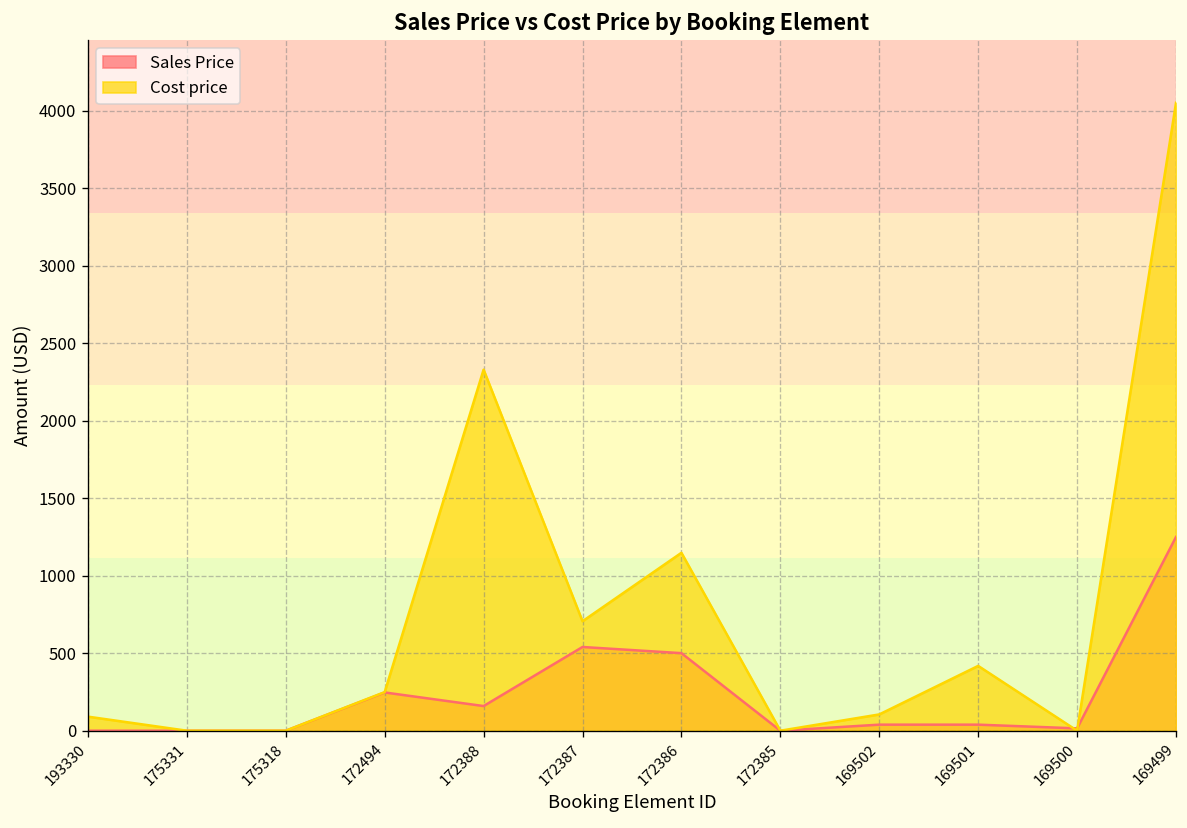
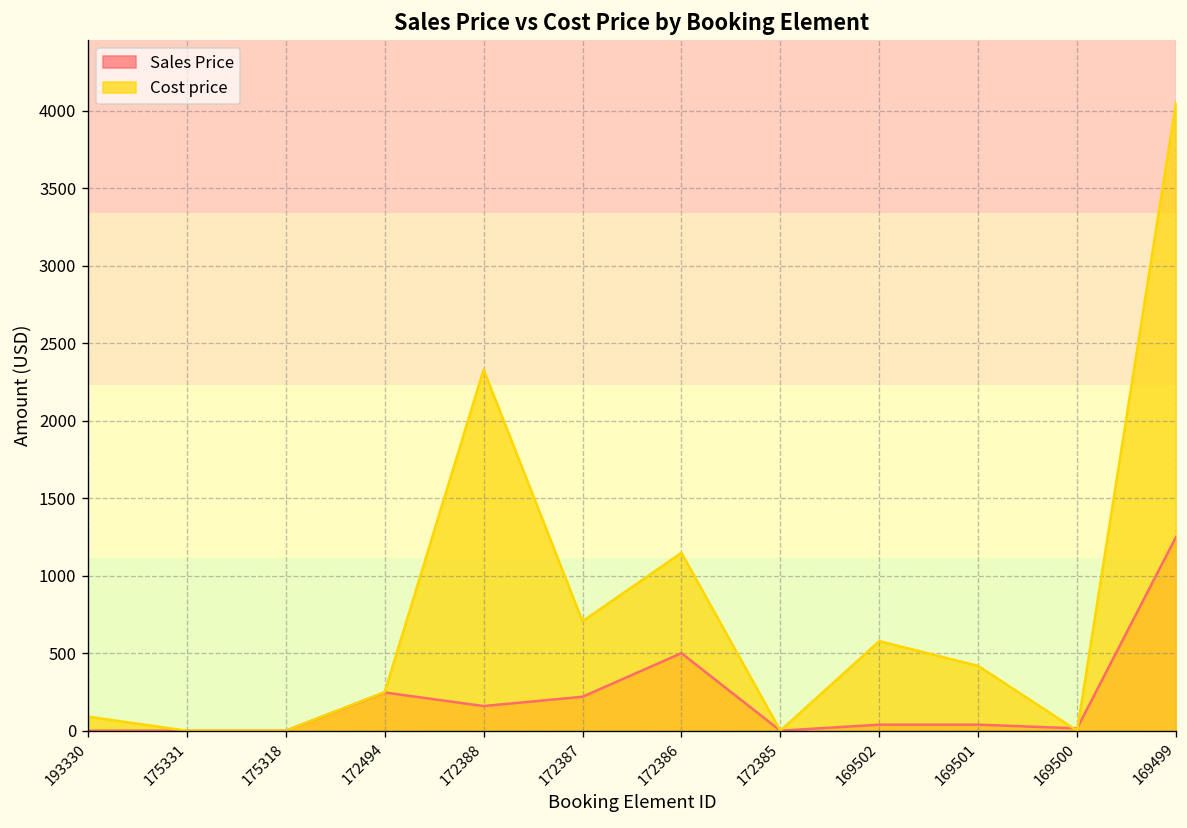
  {
    "Sales Price": {
      "193330": 0,
      "172388": 160,
-     "172387": 540,
+     "172387": 220,
      "172386": 500,
      "169502": 40,
      "169501": 40,
      "169499": 1250
    },
    "Cost price": {
      "193330": 90,
      "172388": 2330,
      "172387": 710,
      "172386": 1150,
-     "169502": 110,
+     "169502": 580,
      "169501": 420,
      "169499": 4050
    }
  }
